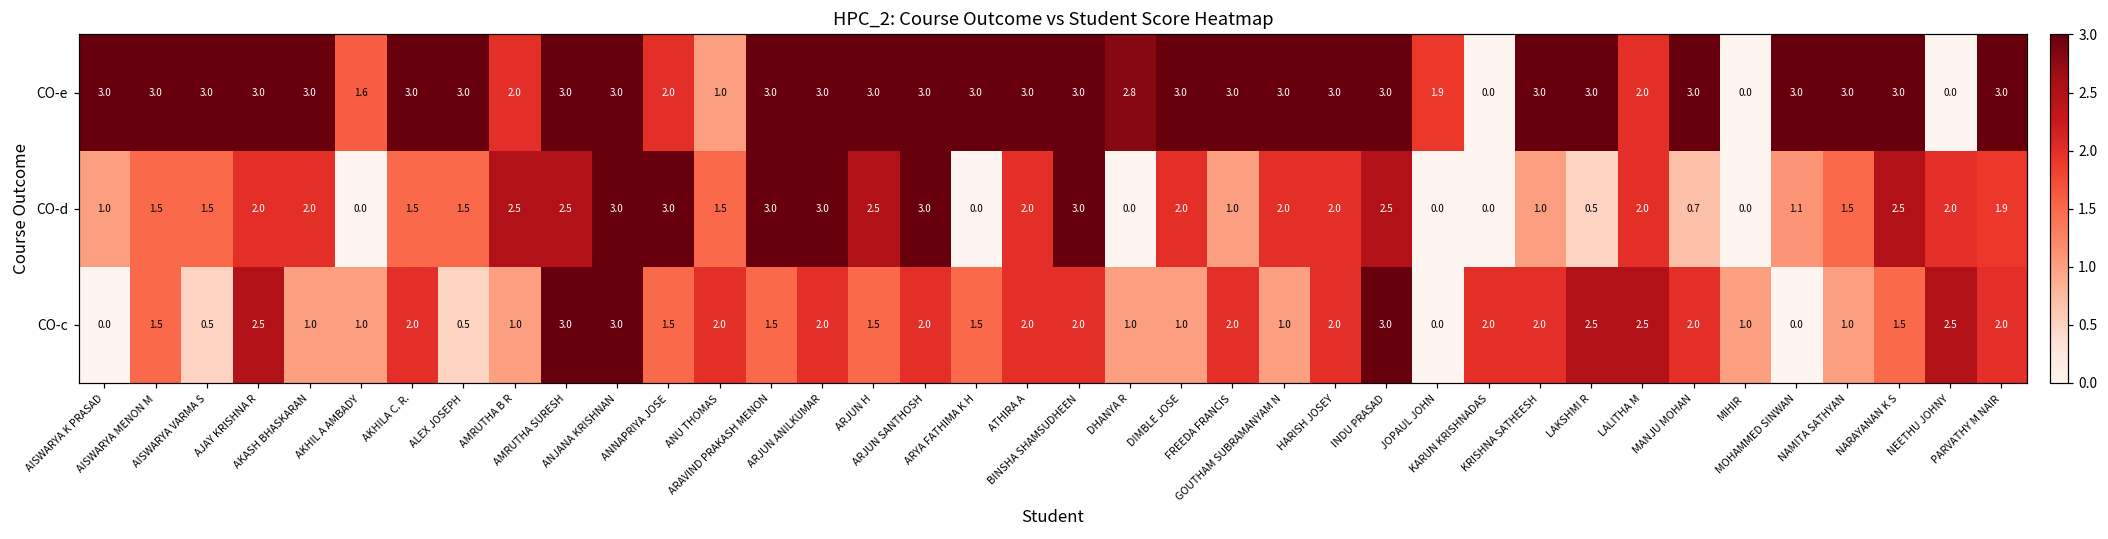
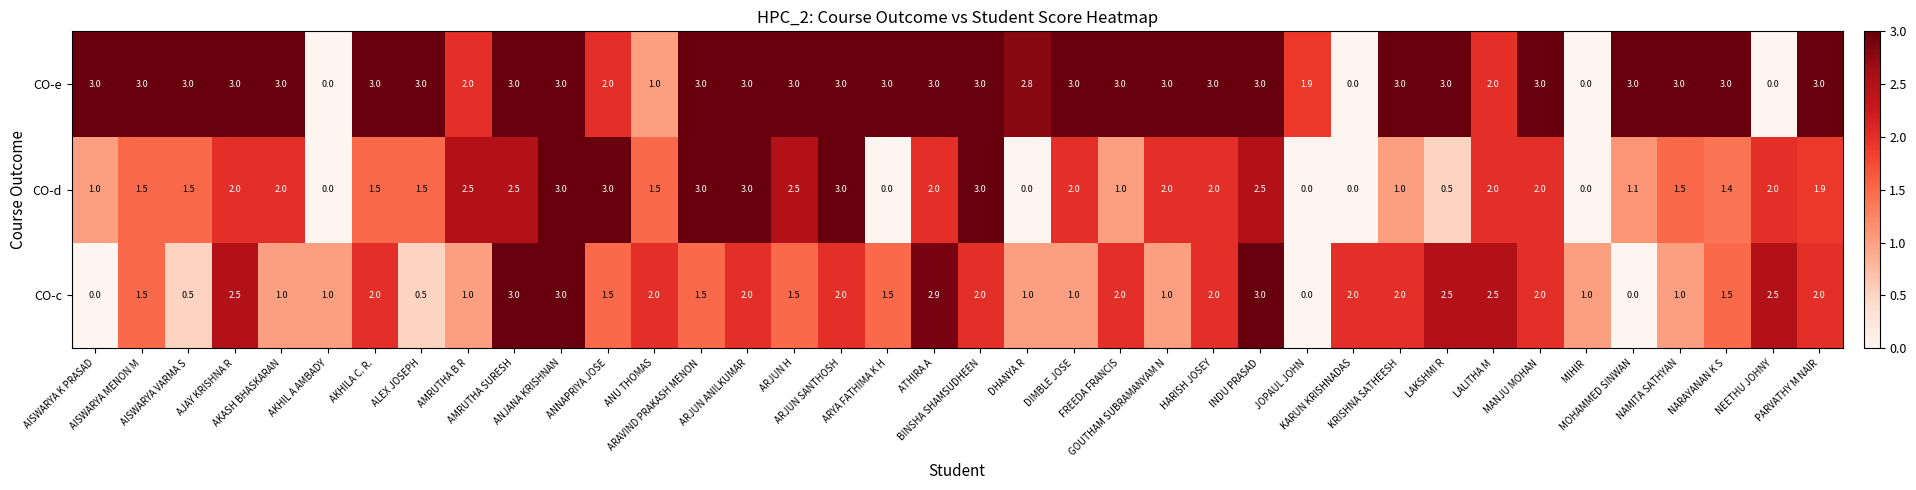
  {
    "CO-e": {
      "AISWARYA K PRASAD": 3.0,
      "AISWARYA MENON M": 3.0,
      "AISWARYA VARMA S": 3.0,
      "AJAY KRISHNA R": 3.0,
      "AKASH BHASKARAN": 3.0,
-     "AKHIL A AMBADY": 1.6,
+     "AKHIL A AMBADY": 0.0,
      "AKHILA C. R.": 3.0,
      "ALEX JOSEPH": 3.0,
      "AMRUTHA B R": 2.0,
      "AMRUTHA SURESH": 3.0,
      "ANJANA KRISHNAN": 3.0,
      "ANNAPRIYA JOSE": 2.0,
      "ANU THOMAS": 1.0,
      "ARAVIND PRAKASH MENON": 3.0,
      "ARJUN ANILKUMAR": 3.0,
      "ARJUN H": 3.0,
      "ARJUN SANTHOSH": 3.0,
      "ARYA FATHIMA K H": 3.0,
      "ATHIRA A": 3.0,
      "BINSHA SHAMSUDHEEN": 3.0,
      "DHANYA R": 2.8,
      "DIMBLE JOSE": 3.0,
      "FREEDA FRANCIS": 3.0,
      "GOUTHAM SUBRAMANYAM N": 3.0,
      "HARISH JOSEY": 3.0,
      "INDU PRASAD": 3.0,
      "JOPAUL JOHN": 1.9,
      "KARUN KRISHNADAS": 0.0,
      "KRISHNA SATHEESH": 3.0,
      "LAKSHMI R": 3.0,
      "LALITHA M": 2.0,
      "MANJU MOHAN": 3.0,
      "MIHIR": 0.0,
      "MOHAMMED SINWAN": 3.0,
      "NAMITA SATHYAN": 3.0,
      "NARAYANAN K S": 3.0,
      "NEETHU JOHNY": 0.0,
      "PARVATHY M NAIR": 3.0
    },
    "CO-d": {
      "AISWARYA K PRASAD": 1.0,
      "AISWARYA MENON M": 1.5,
      "AISWARYA VARMA S": 1.5,
      "AJAY KRISHNA R": 2.0,
      "AKASH BHASKARAN": 2.0,
      "AKHIL A AMBADY": 0.0,
      "AKHILA C. R.": 1.5,
      "ALEX JOSEPH": 1.5,
      "AMRUTHA B R": 2.5,
      "AMRUTHA SURESH": 2.5,
      "ANJANA KRISHNAN": 3.0,
      "ANNAPRIYA JOSE": 3.0,
      "ANU THOMAS": 1.5,
      "ARAVIND PRAKASH MENON": 3.0,
      "ARJUN ANILKUMAR": 3.0,
      "ARJUN H": 2.5,
      "ARJUN SANTHOSH": 3.0,
      "ARYA FATHIMA K H": 0.0,
      "ATHIRA A": 2.0,
      "BINSHA SHAMSUDHEEN": 3.0,
      "DHANYA R": 0.0,
      "DIMBLE JOSE": 2.0,
      "FREEDA FRANCIS": 1.0,
      "GOUTHAM SUBRAMANYAM N": 2.0,
      "HARISH JOSEY": 2.0,
      "INDU PRASAD": 2.5,
      "JOPAUL JOHN": 0.0,
      "KARUN KRISHNADAS": 0.0,
      "KRISHNA SATHEESH": 1.0,
      "LAKSHMI R": 0.5,
      "LALITHA M": 2.0,
-     "MANJU MOHAN": 0.7,
+     "MANJU MOHAN": 2.0,
      "MIHIR": 0.0,
      "MOHAMMED SINWAN": 1.1,
      "NAMITA SATHYAN": 1.5,
-     "NARAYANAN K S": 2.5,
+     "NARAYANAN K S": 1.4,
      "NEETHU JOHNY": 2.0,
      "PARVATHY M NAIR": 1.9
    },
    "CO-c": {
      "AISWARYA K PRASAD": 0.0,
      "AISWARYA MENON M": 1.5,
      "AISWARYA VARMA S": 0.5,
      "AJAY KRISHNA R": 2.5,
      "AKASH BHASKARAN": 1.0,
      "AKHIL A AMBADY": 1.0,
      "AKHILA C. R.": 2.0,
      "ALEX JOSEPH": 0.5,
      "AMRUTHA B R": 1.0,
      "AMRUTHA SURESH": 3.0,
      "ANJANA KRISHNAN": 3.0,
      "ANNAPRIYA JOSE": 1.5,
      "ANU THOMAS": 2.0,
      "ARAVIND PRAKASH MENON": 1.5,
      "ARJUN ANILKUMAR": 2.0,
      "ARJUN H": 1.5,
      "ARJUN SANTHOSH": 2.0,
      "ARYA FATHIMA K H": 1.5,
-     "ATHIRA A": 2.0,
+     "ATHIRA A": 2.9,
      "BINSHA SHAMSUDHEEN": 2.0,
      "DHANYA R": 1.0,
      "DIMBLE JOSE": 1.0,
      "FREEDA FRANCIS": 2.0,
      "GOUTHAM SUBRAMANYAM N": 1.0,
      "HARISH JOSEY": 2.0,
      "INDU PRASAD": 3.0,
      "JOPAUL JOHN": 0.0,
      "KARUN KRISHNADAS": 2.0,
      "KRISHNA SATHEESH": 2.0,
      "LAKSHMI R": 2.5,
      "LALITHA M": 2.5,
      "MANJU MOHAN": 2.0,
      "MIHIR": 1.0,
      "MOHAMMED SINWAN": 0.0,
      "NAMITA SATHYAN": 1.0,
      "NARAYANAN K S": 1.5,
      "NEETHU JOHNY": 2.5,
      "PARVATHY M NAIR": 2.0
    }
  }
